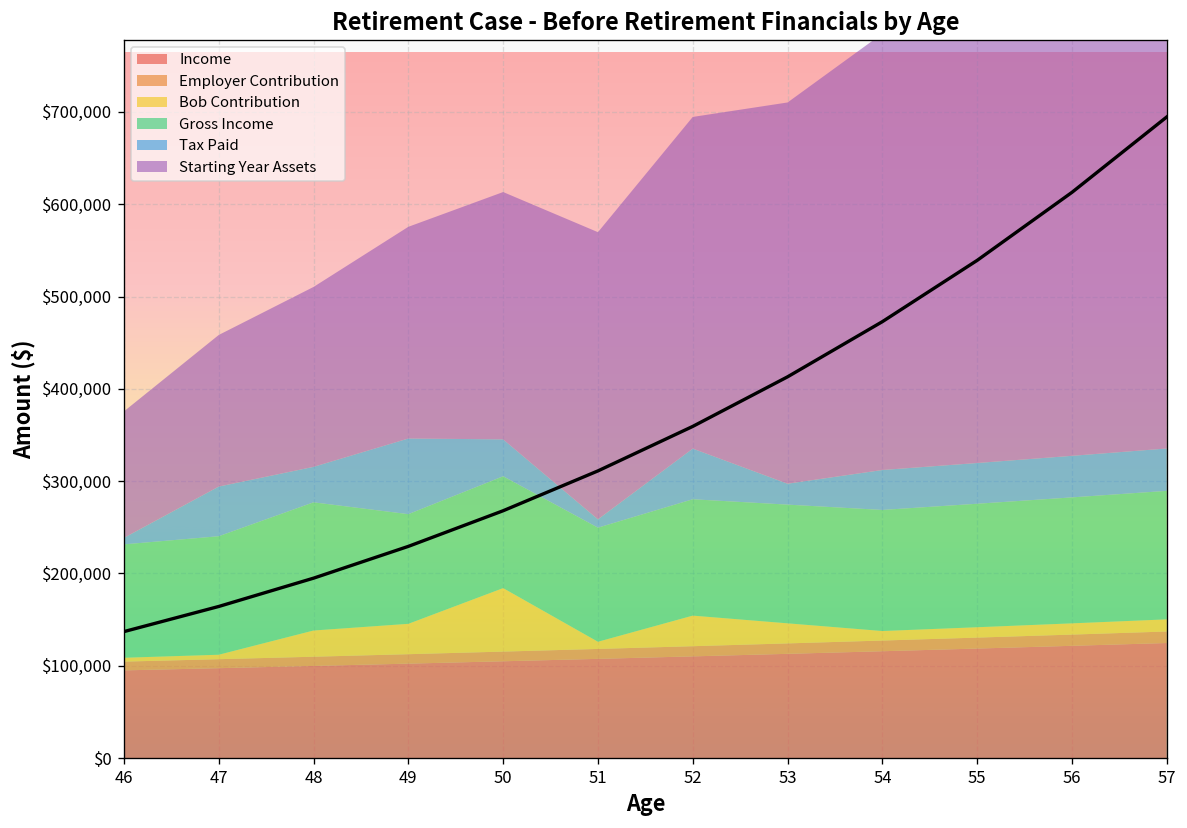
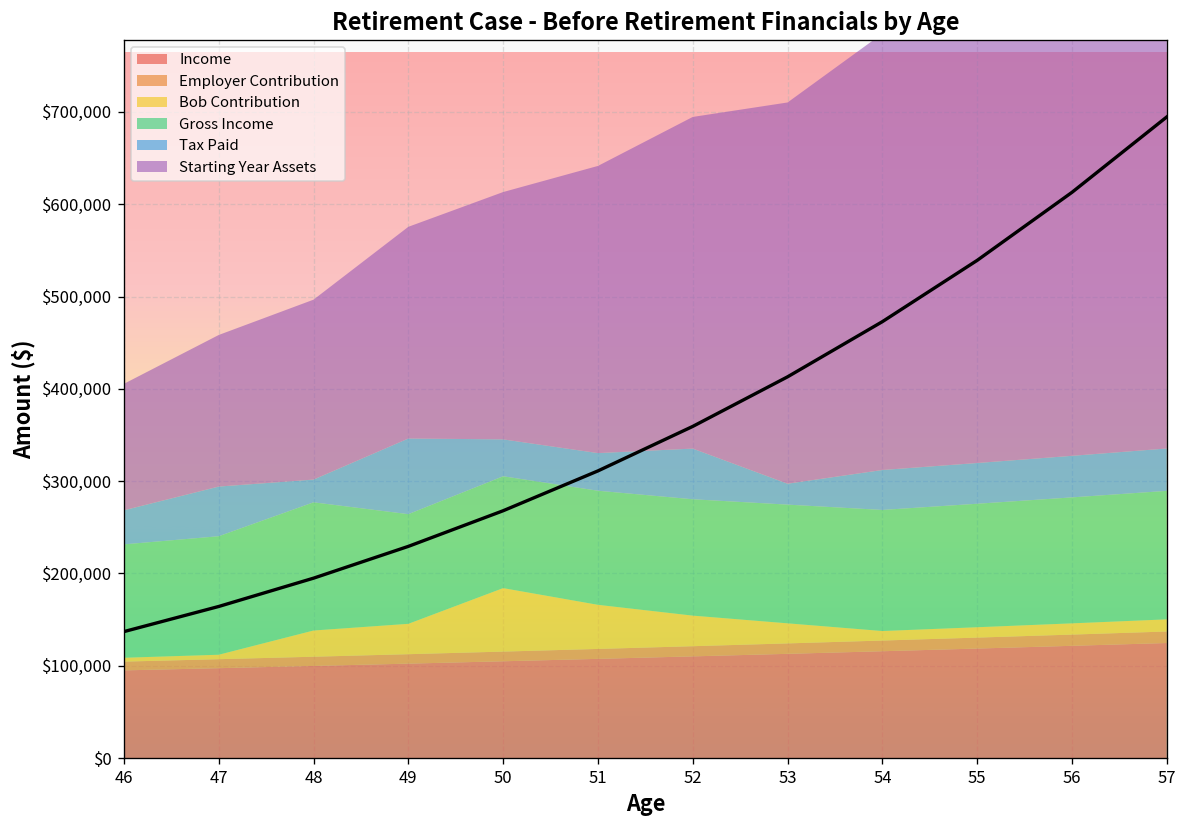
  {
    "Bob Contribution": {
      "46": "$0",
      "47": "$0",
      "48": "$30,000",
      "49": "$30,000",
      "50": "$70,000",
-     "51": "$10,000",
+     "51": "$50,000",
      "52": "$30,000",
      "53": "$20,000",
      "54": "$10,000",
      "55": "$10,000",
      "56": "$10,000",
      "57": "$10,000"
    },
    "Gross Income": {
      "46": "$120,000",
      "47": "$130,000",
      "48": "$140,000",
      "49": "$120,000",
      "50": "$120,000",
      "51": "$120,000",
      "52": "$130,000",
      "53": "$130,000",
      "54": "$130,000",
      "55": "$130,000",
      "56": "$140,000",
      "57": "$140,000"
    },
    "Tax Paid": {
-     "46": "$10,000",
+     "46": "$40,000",
      "47": "$50,000",
-     "48": "$40,000",
+     "48": "$20,000",
      "49": "$80,000",
      "50": "$40,000",
-     "51": "$10,000",
+     "51": "$40,000",
      "52": "$50,000",
      "53": "$20,000",
      "54": "$40,000",
      "55": "$40,000",
      "56": "$50,000",
      "57": "$50,000"
    },
    "Starting Year Assets": {
      "46": "$140,000",
      "47": "$160,000",
      "48": "$190,000",
      "49": "$230,000",
      "50": "$270,000",
      "51": "$310,000",
      "52": "$360,000",
      "53": "$410,000"
    }
  }
